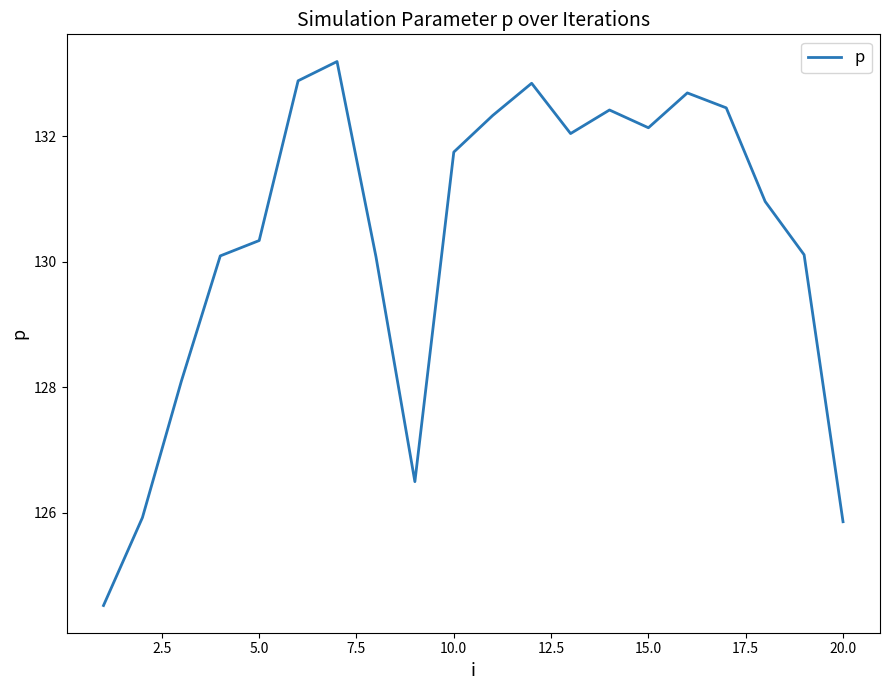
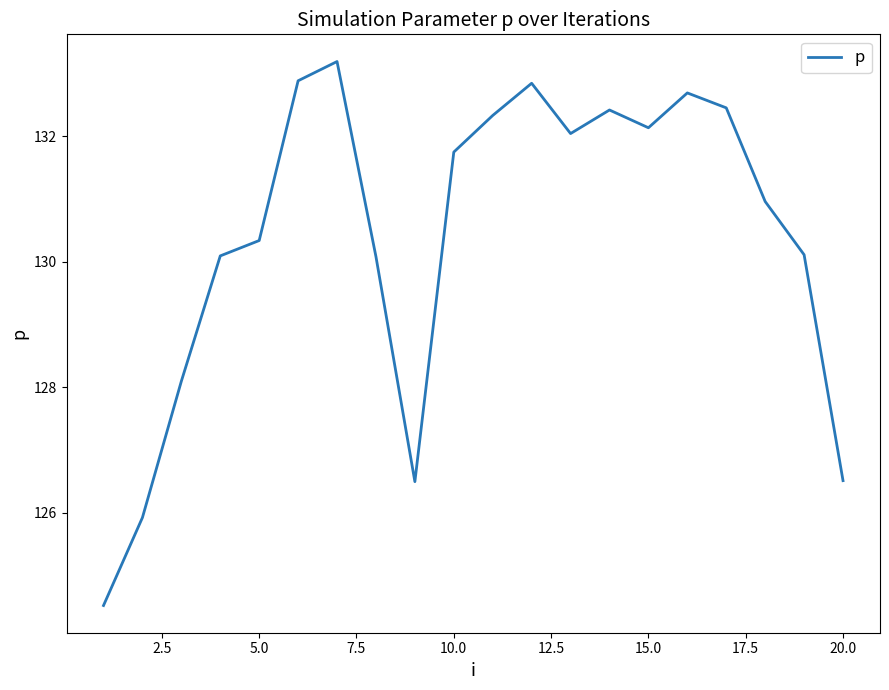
  {
    "5.0": 130.3,
    "10.0": 131.8,
    "15.0": 132.1,
-   "20.0": 125.9
+   "20.0": 126.5
  }
